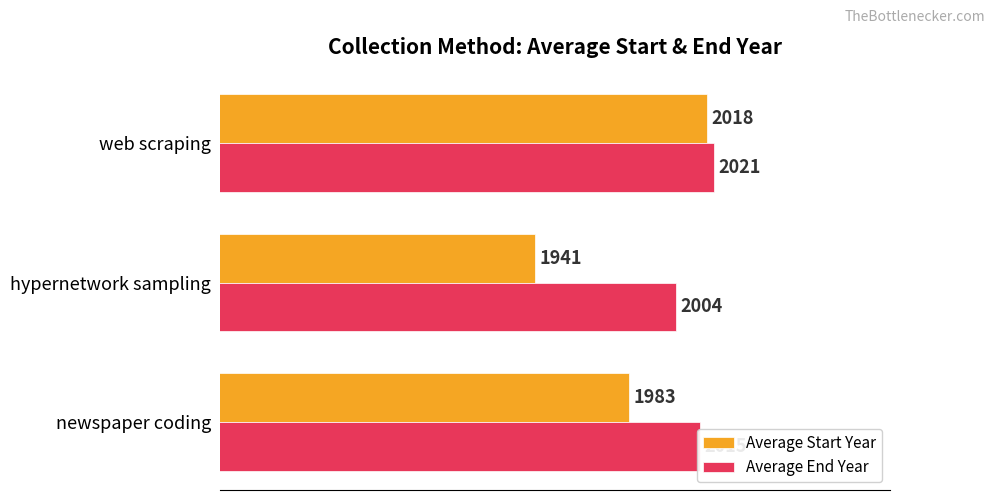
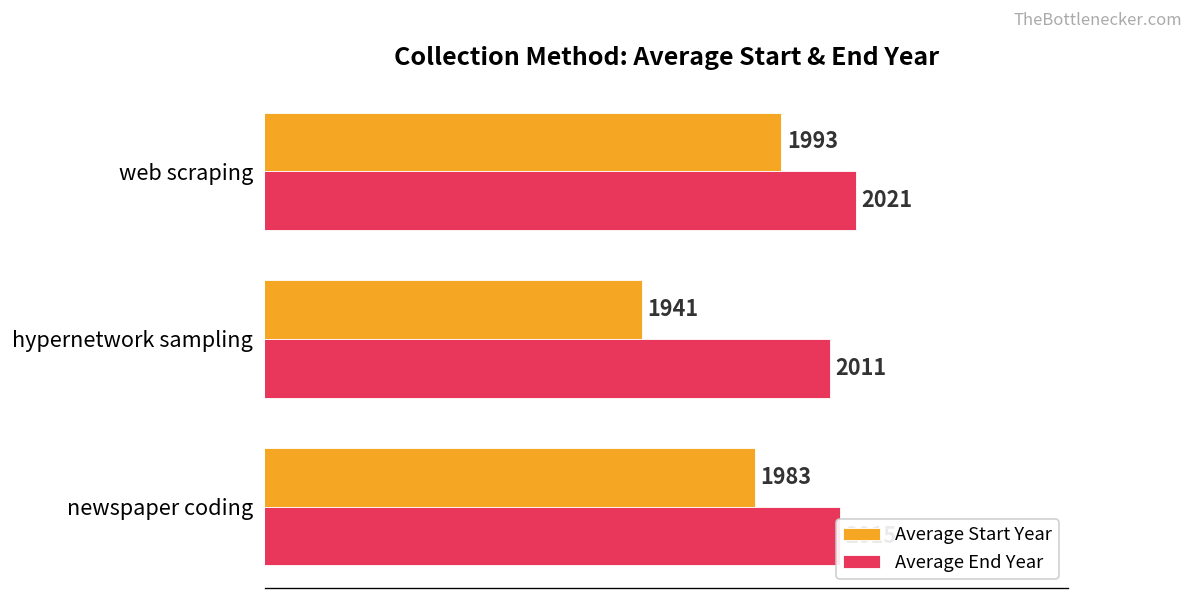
  {
    "Average Start Year": {
-     "web scraping": 2018,
+     "web scraping": 1993,
      "hypernetwork sampling": 1941,
      "newspaper coding": 1983
    },
    "Average End Year": {
      "web scraping": 2021,
-     "hypernetwork sampling": 2004
+     "hypernetwork sampling": 2011
    }
  }
